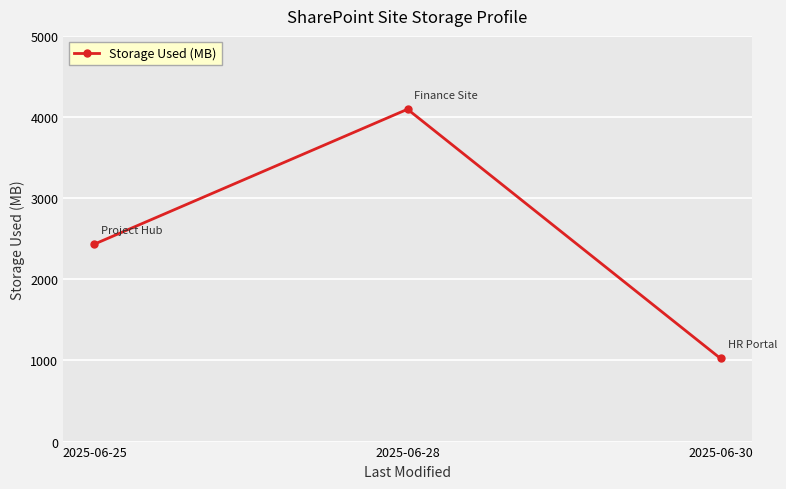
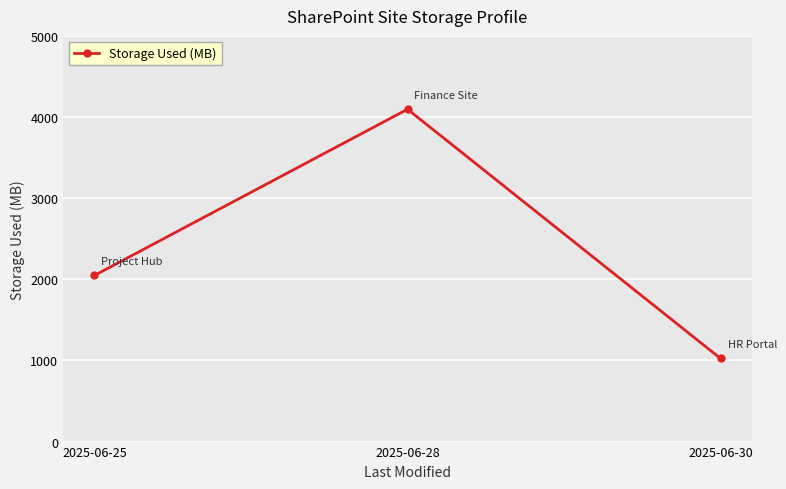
  {
-   "2025-06-25": 2400,
+   "2025-06-25": 2000,
    "2025-06-28": 4100,
    "2025-06-30": 1000
  }
